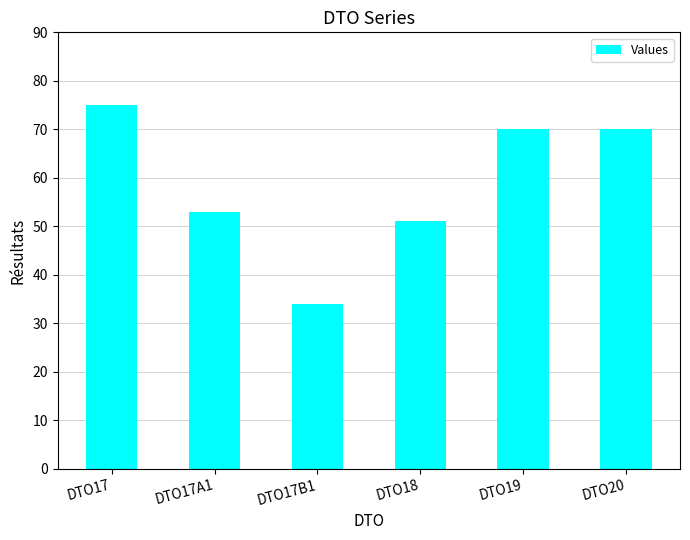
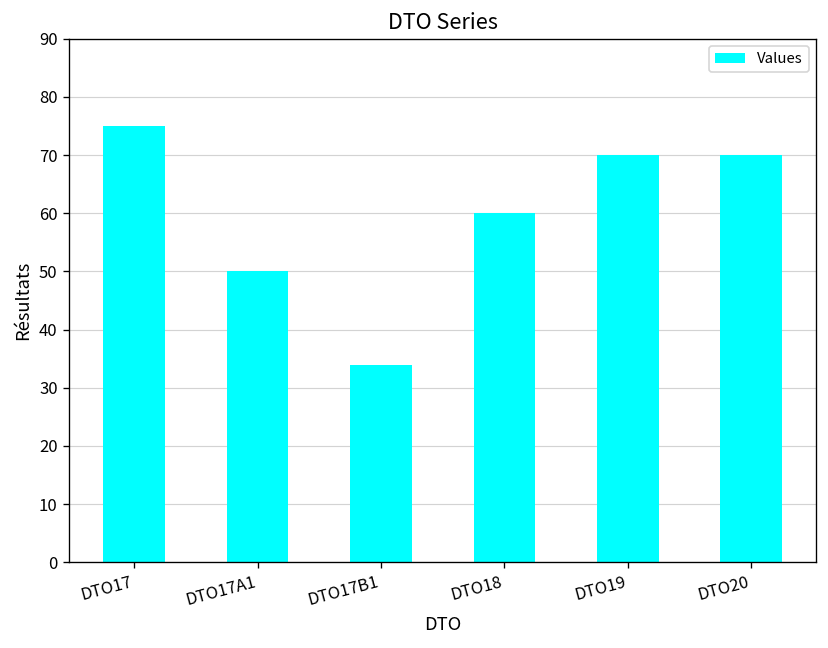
  {
    "DTO17": 75,
-   "DTO17A1": 53,
+   "DTO17A1": 50,
    "DTO17B1": 34,
-   "DTO18": 51,
+   "DTO18": 60,
    "DTO19": 70,
    "DTO20": 70
  }
